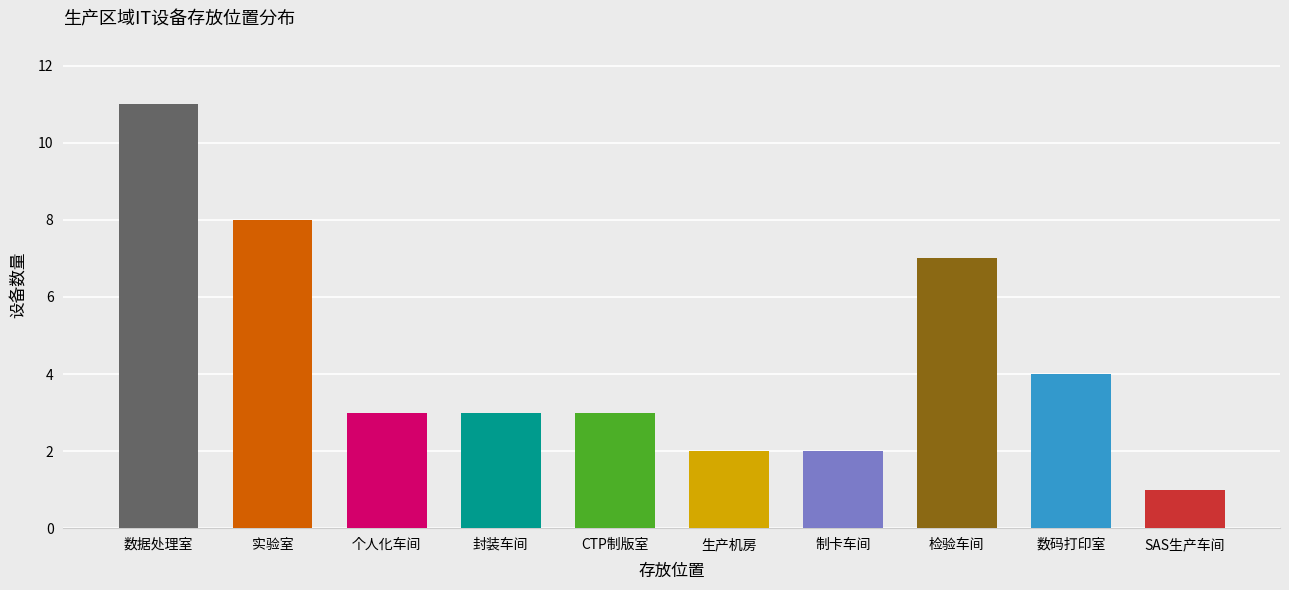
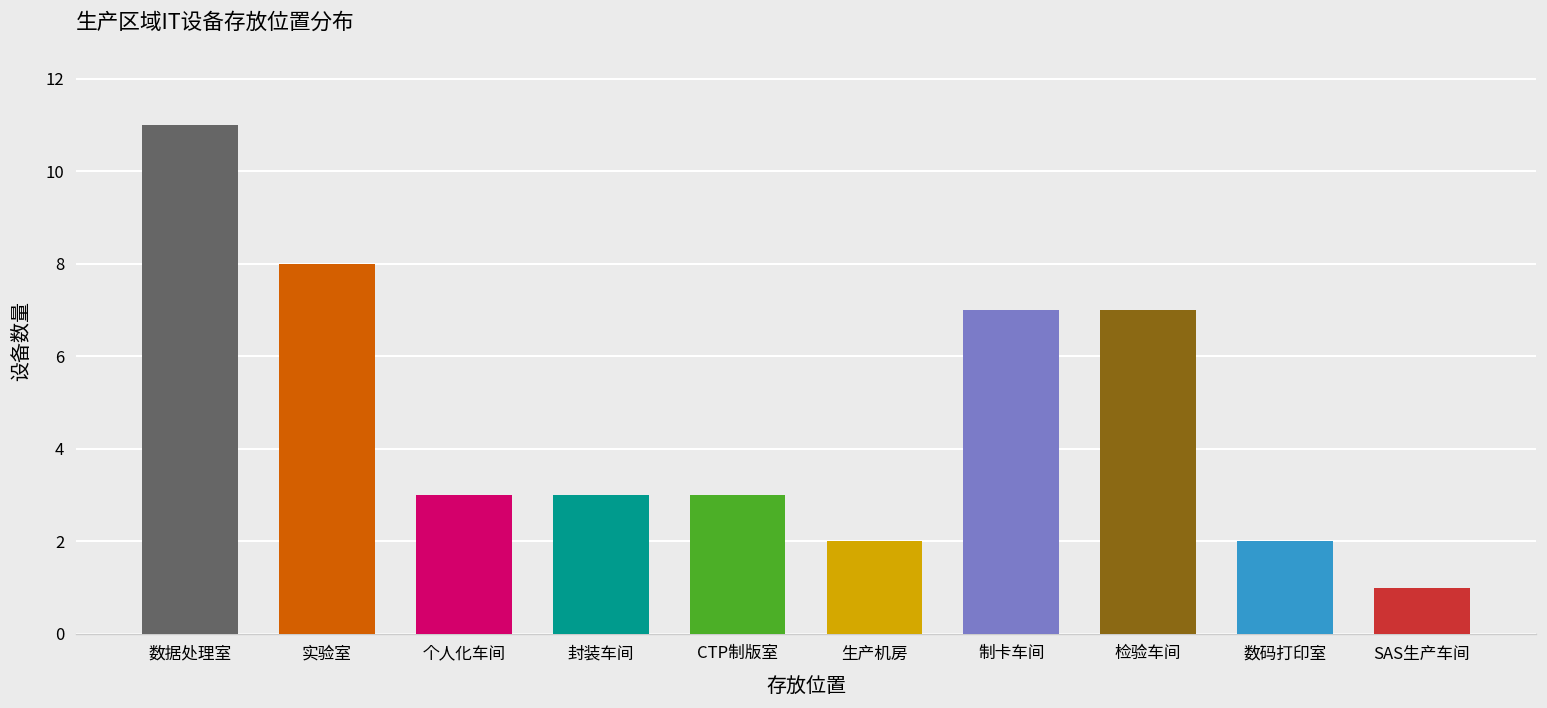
  {
    "数据处理室": 11,
    "实验室": 8,
    "个人化车间": 3,
    "封装车间": 3,
    "CTP制版室": 3,
    "生产机房": 2,
-   "制卡车间": 2,
+   "制卡车间": 7,
    "检验车间": 7,
-   "数码打印室": 4,
+   "数码打印室": 2,
    "SAS生产车间": 1
  }
